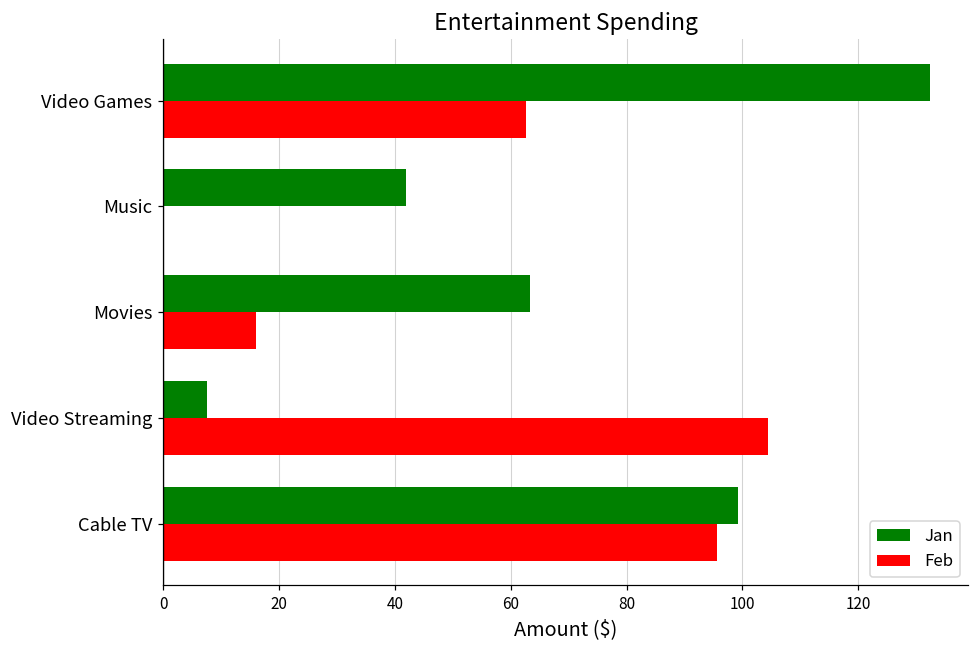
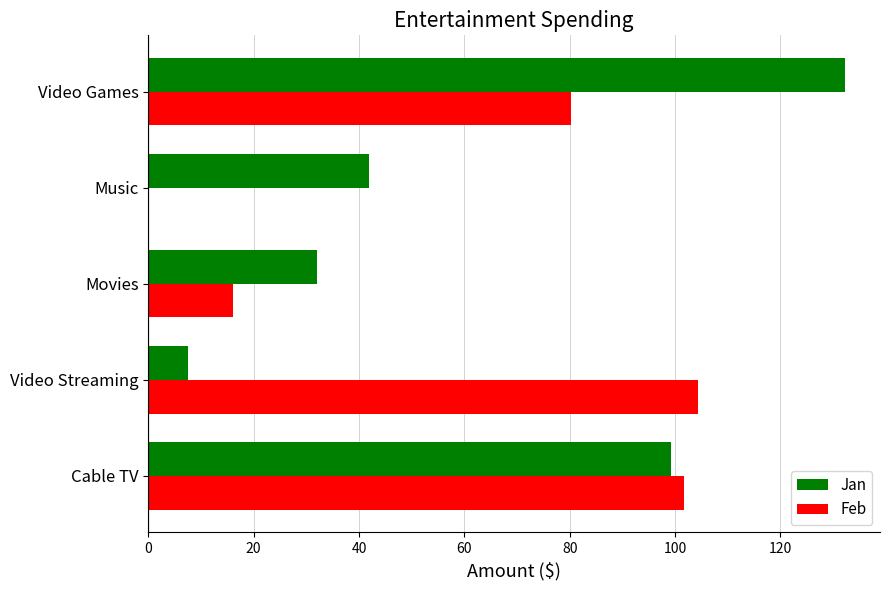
  {
    "Jan": {
      "Video Games": 132,
      "Music": 42,
-     "Movies": 63,
+     "Movies": 32,
      "Video Streaming": 8,
      "Cable TV": 99
    },
    "Feb": {
-     "Video Games": 63,
+     "Video Games": 80,
      "Music": 0,
      "Movies": 16,
      "Video Streaming": 104,
-     "Cable TV": 96
+     "Cable TV": 102
    }
  }
